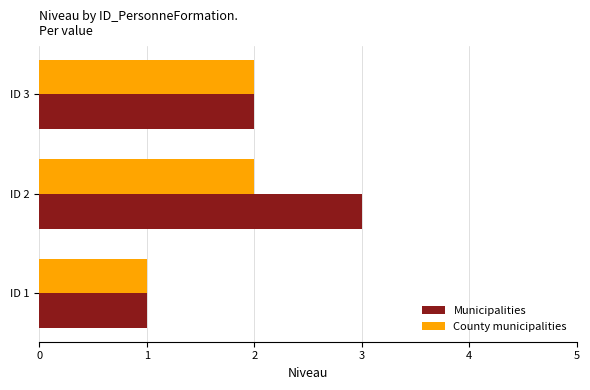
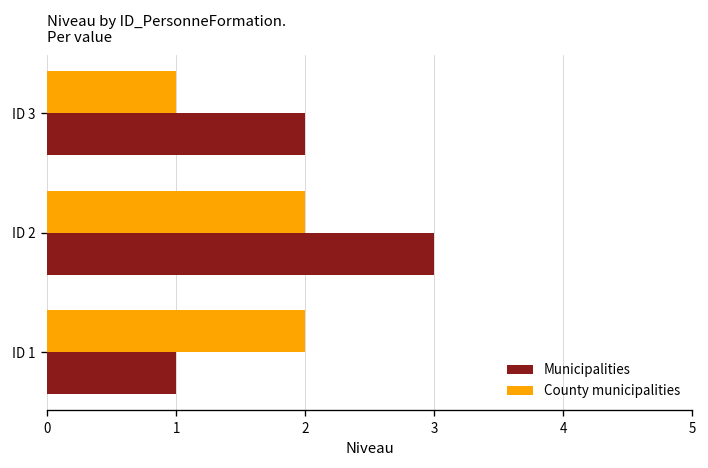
  {
    "Municipalities": {
      "ID 3": 2,
      "ID 2": 3,
      "ID 1": 1
    },
    "County municipalities": {
-     "ID 3": 2,
+     "ID 3": 1,
      "ID 2": 2,
-     "ID 1": 1
+     "ID 1": 2
    }
  }
